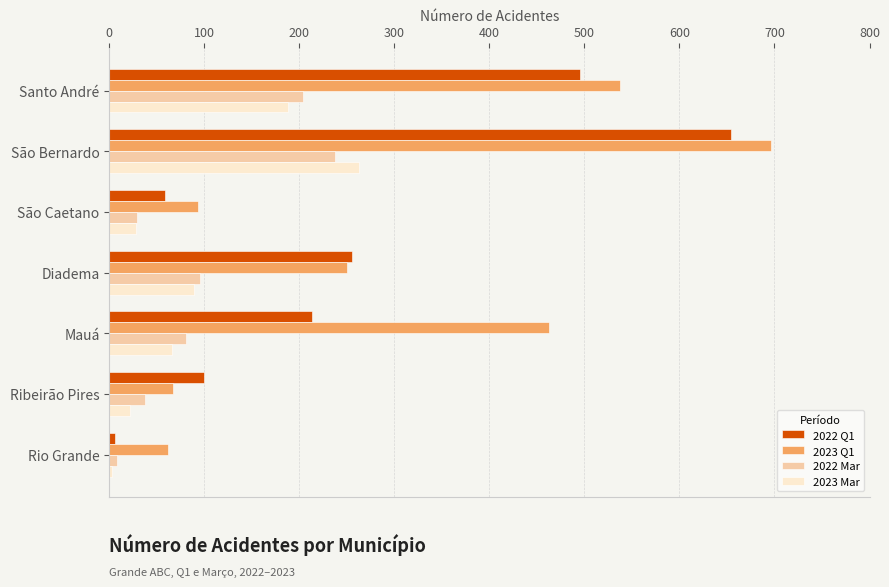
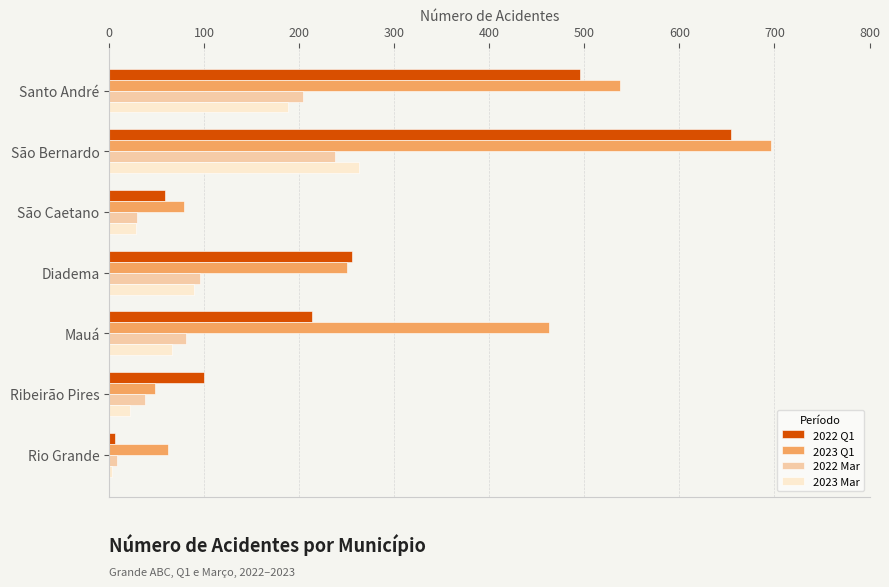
  {
    "2022 Q1": {
      "Santo André": 500,
      "São Bernardo": 650,
      "São Caetano": 60,
      "Diadema": 260,
      "Mauá": 210,
      "Ribeirão Pires": 100,
      "Rio Grande": 10
    },
    "2023 Q1": {
      "Santo André": 540,
      "São Bernardo": 700,
-     "São Caetano": 90,
+     "São Caetano": 80,
      "Diadema": 250,
      "Mauá": 460,
-     "Ribeirão Pires": 70,
+     "Ribeirão Pires": 50,
      "Rio Grande": 60
    }
  }
